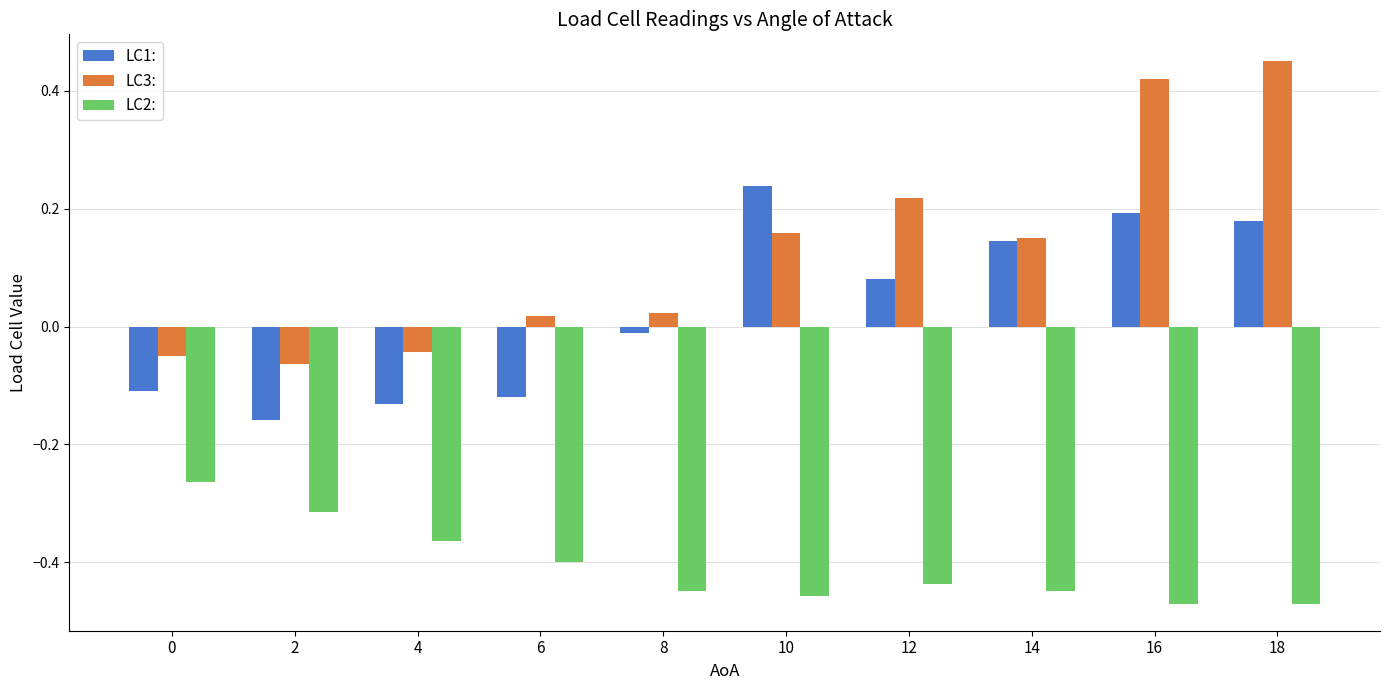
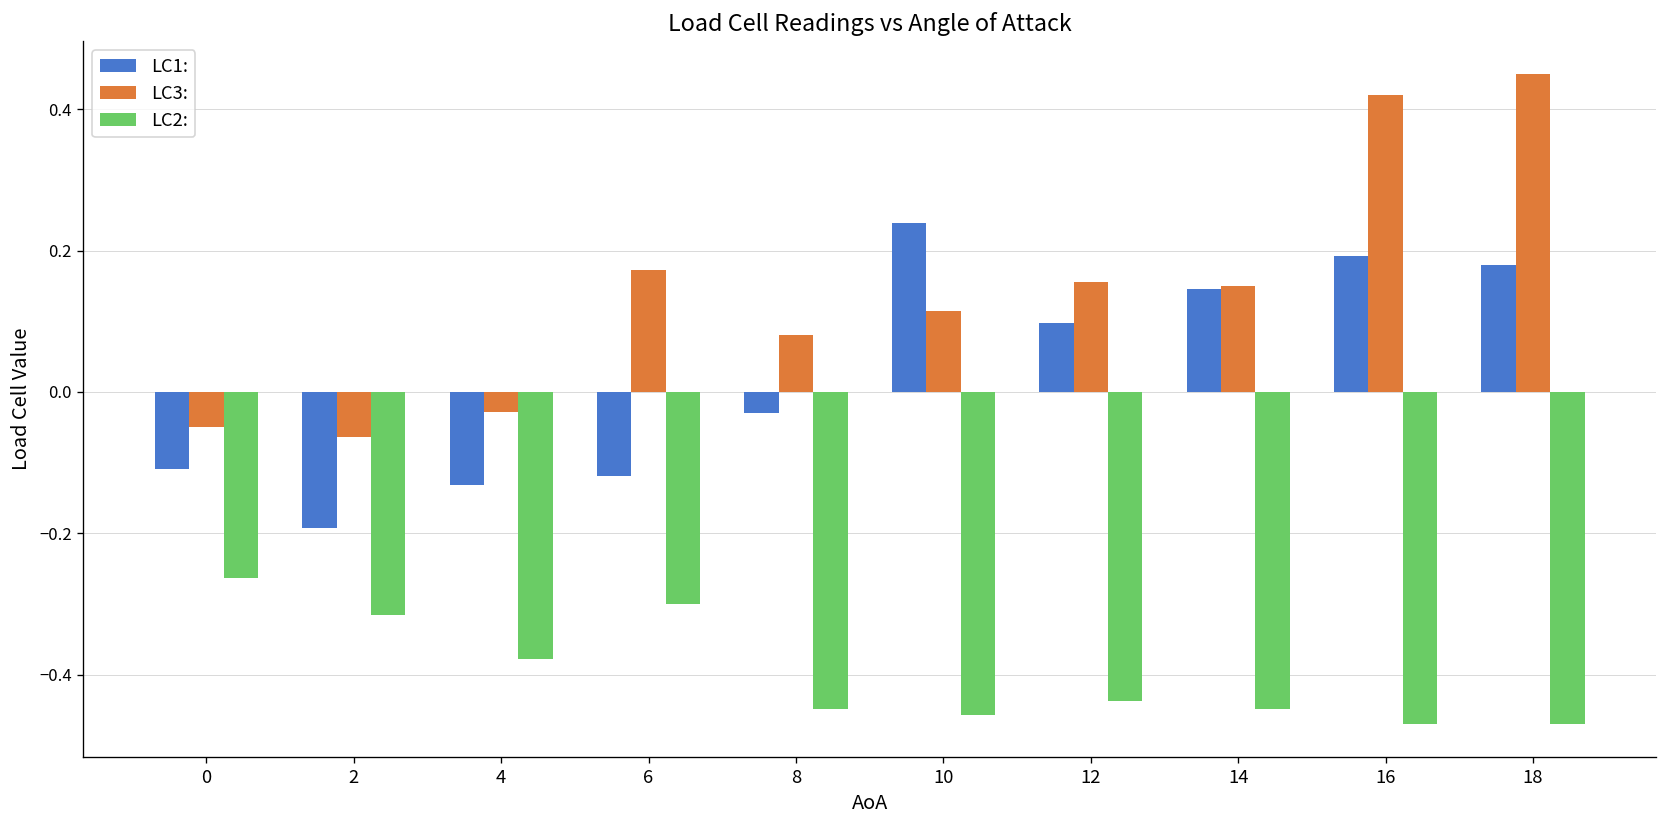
  {
    "LC1:": {
      "0": -0.11,
-     "2": -0.16,
+     "2": -0.19,
      "4": -0.13,
      "6": -0.12,
-     "8": -0.01,
+     "8": -0.03,
      "10": 0.24,
-     "12": 0.08,
+     "12": 0.10,
      "14": 0.15,
      "16": 0.19,
      "18": 0.18
    },
    "LC3:": {
      "0": -0.05,
      "2": -0.06,
-     "4": -0.04,
-     "6": 0.02,
-     "8": 0.02,
-     "10": 0.16,
-     "12": 0.22,
+     "4": -0.03,
+     "6": 0.17,
+     "8": 0.08,
+     "10": 0.12,
+     "12": 0.16,
      "14": 0.15,
      "16": 0.42,
      "18": 0.45
    },
    "LC2:": {
      "0": -0.26,
      "2": -0.32,
-     "4": -0.36,
-     "6": -0.4,
+     "4": -0.38,
+     "6": -0.3,
      "8": -0.45,
      "10": -0.46,
      "12": -0.44,
      "14": -0.45,
      "16": -0.47,
      "18": -0.47
    }
  }
